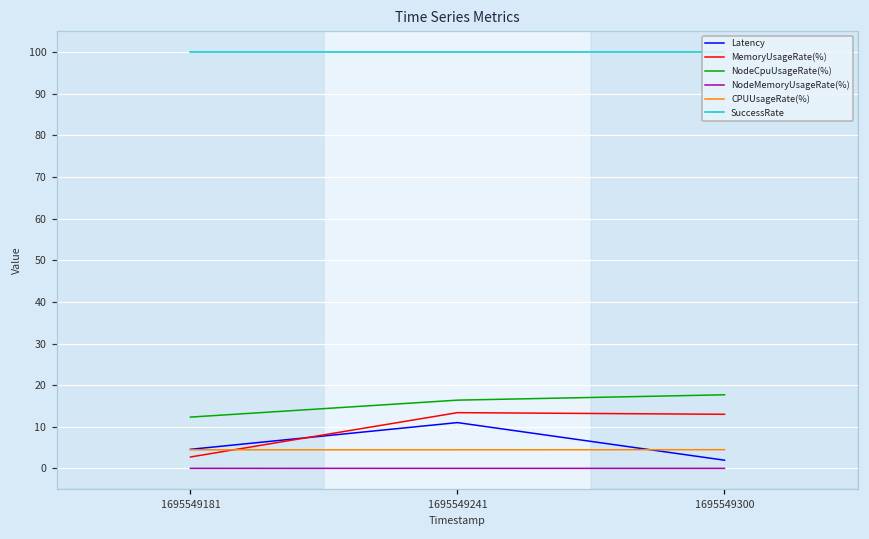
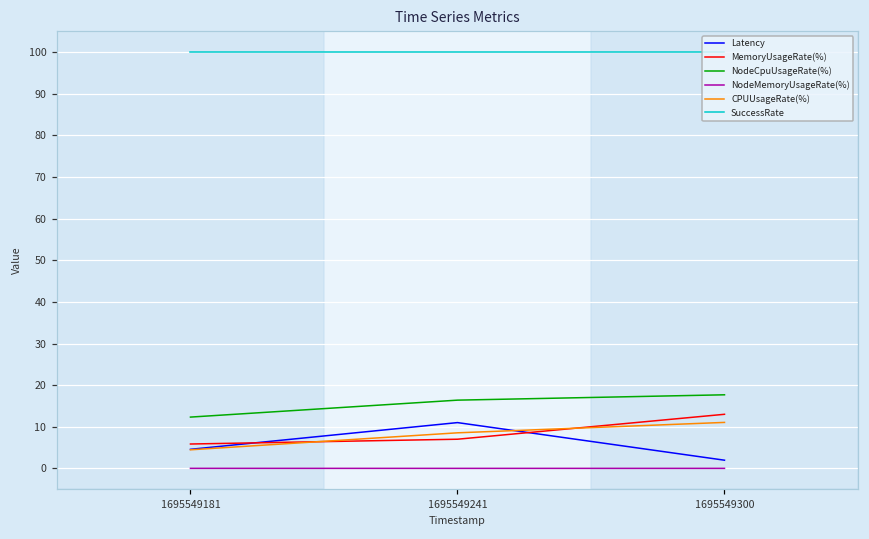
  {
    "Latency": {
      "1695549241": 11,
      "1695549300": 2
    },
    "MemoryUsageRate(%)": {
-     "1695549181": 3,
-     "1695549241": 13,
+     "1695549181": 6,
+     "1695549241": 7,
      "1695549300": 13
    },
    "NodeCpuUsageRate(%)": {
      "1695549181": 12,
      "1695549241": 16,
      "1695549300": 18
    },
    "NodeMemoryUsageRate(%)": {
      "1695549181": 0,
      "1695549241": 0,
      "1695549300": 0
    },
    "CPUUsageRate(%)": {
-     "1695549241": 4,
-     "1695549300": 5
+     "1695549241": 9,
+     "1695549300": 11
    },
    "SuccessRate": {
      "1695549181": 100,
      "1695549241": 100
    }
  }
